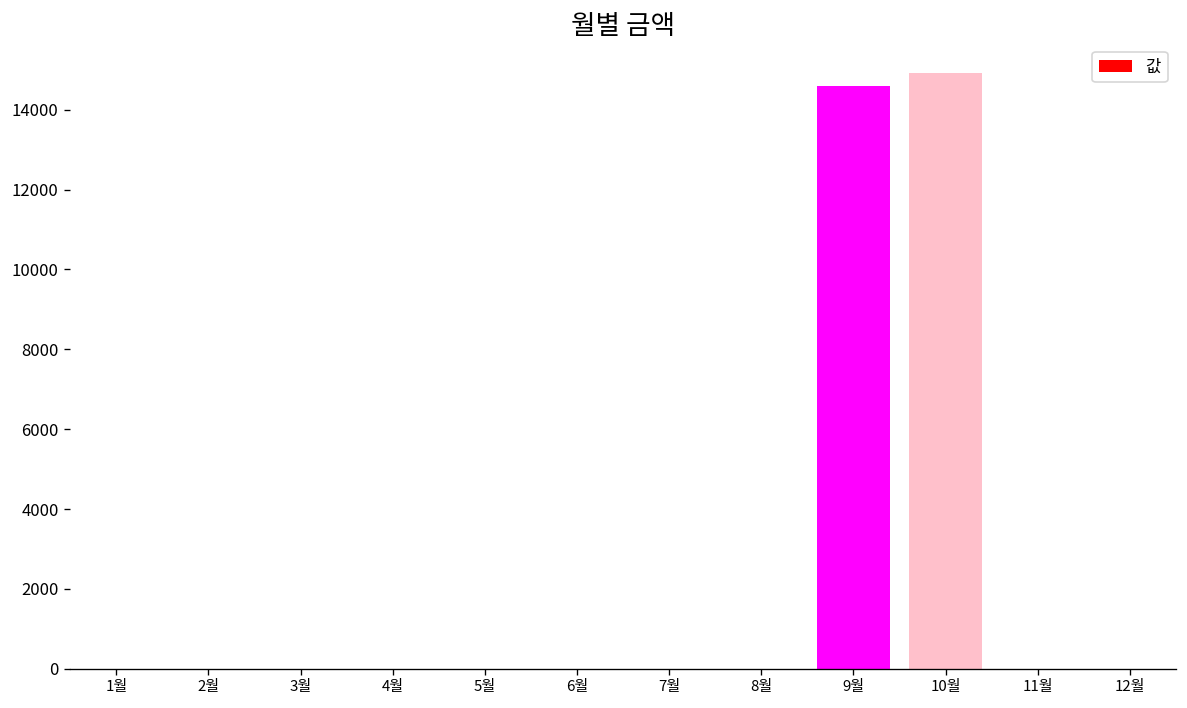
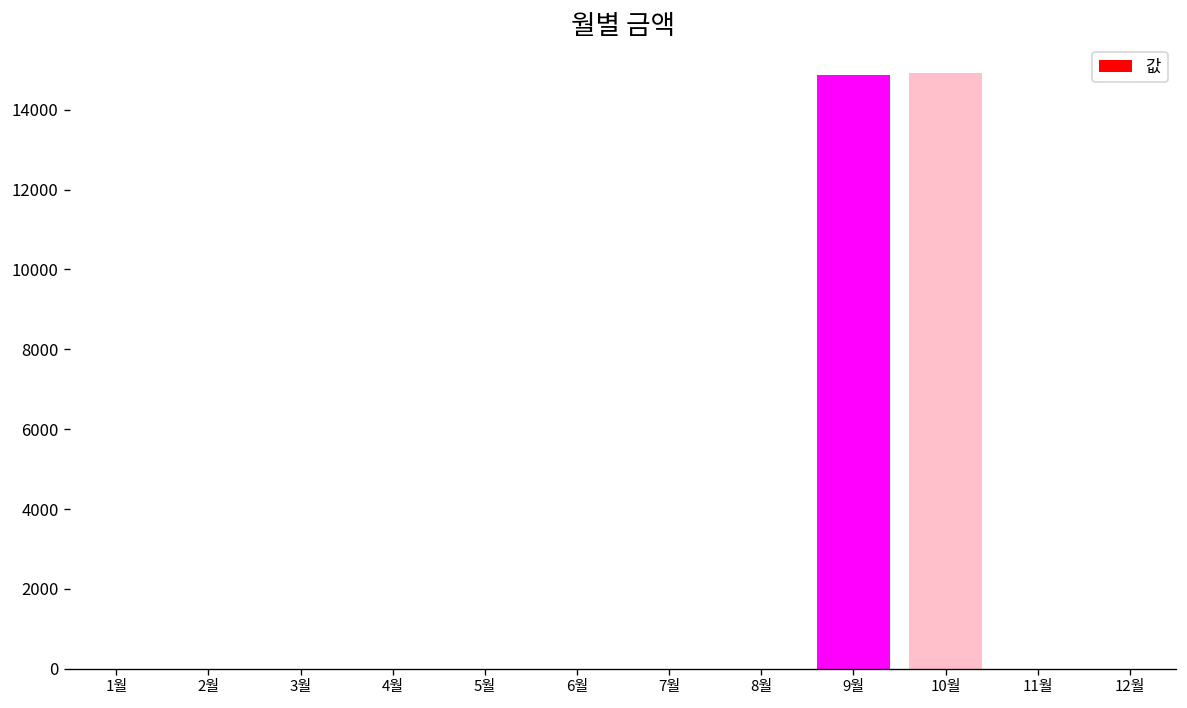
  {
    "1월": 0,
    "2월": 0,
    "3월": 0,
    "4월": 0,
    "5월": 0,
    "6월": 0,
    "7월": 0,
    "8월": 0,
-   "9월": 14600,
+   "9월": 14900,
    "10월": 14900,
    "11월": 0,
    "12월": 0
  }
